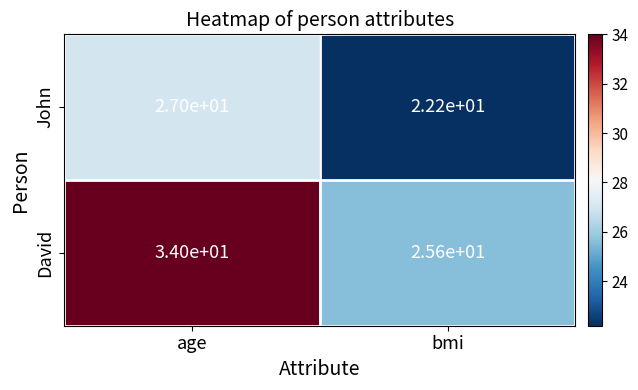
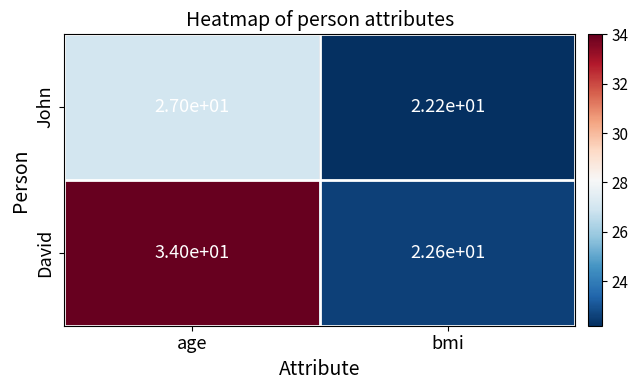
  {
    "John": {
      "bmi": "2.22e+01"
    },
    "David": {
      "age": "3.40e+01",
-     "bmi": "2.56e+01"
+     "bmi": "2.26e+01"
    }
  }
